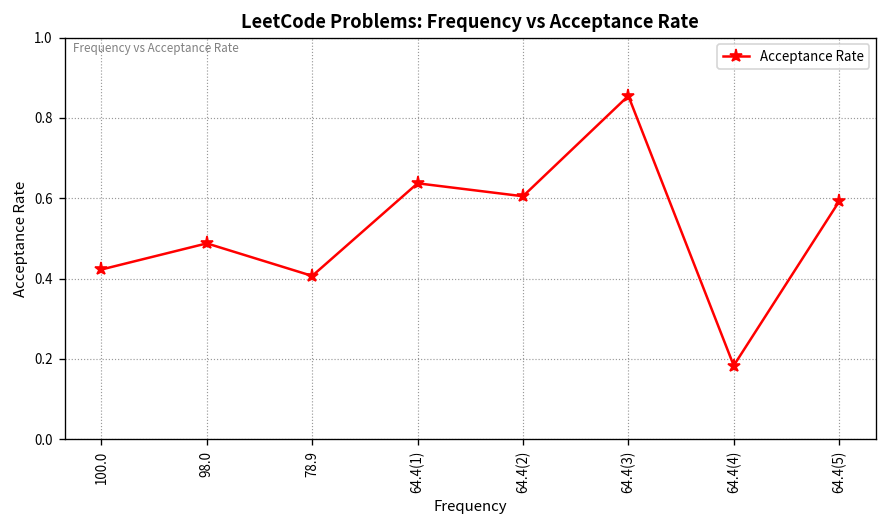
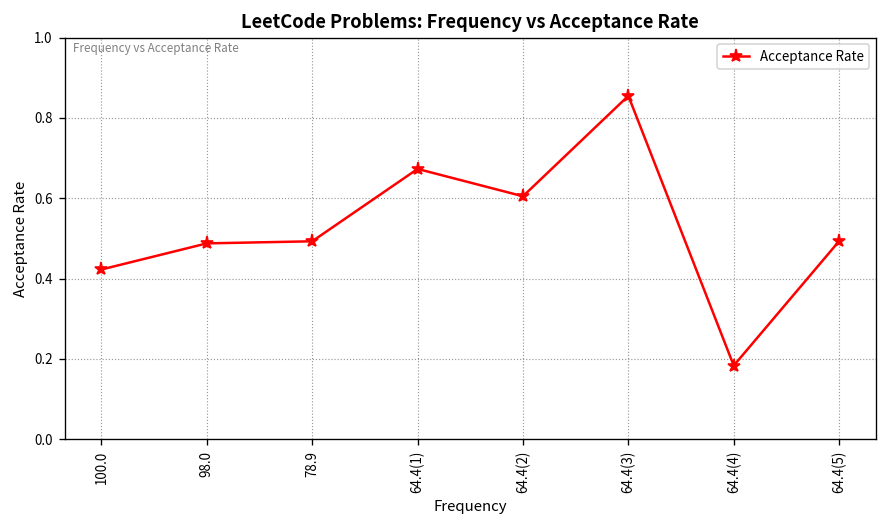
  {
    "100.0": 0.42,
    "98.0": 0.49,
-   "78.9": 0.41,
-   "64.4(1)": 0.64,
+   "78.9": 0.49,
+   "64.4(1)": 0.67,
    "64.4(2)": 0.61,
    "64.4(3)": 0.86,
    "64.4(4)": 0.18,
-   "64.4(5)": 0.59
+   "64.4(5)": 0.49
  }
